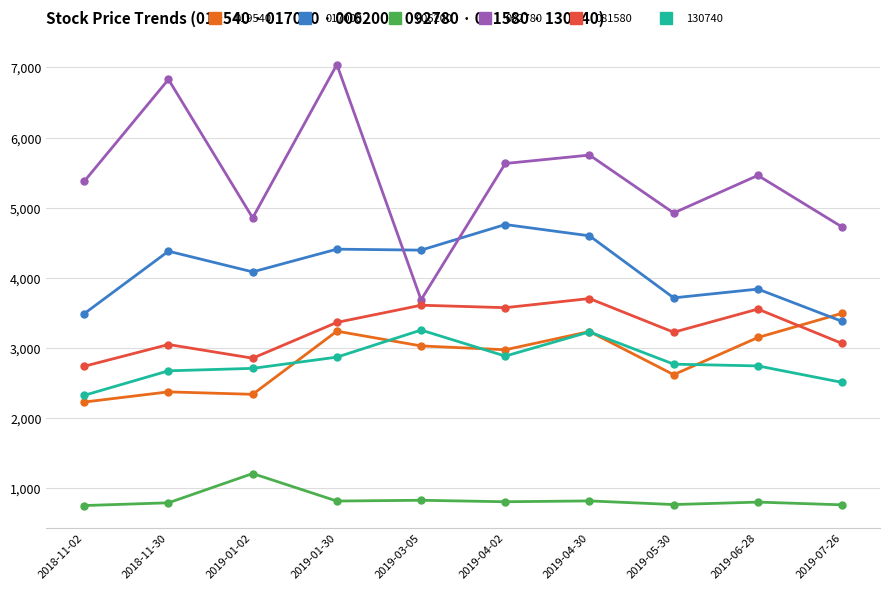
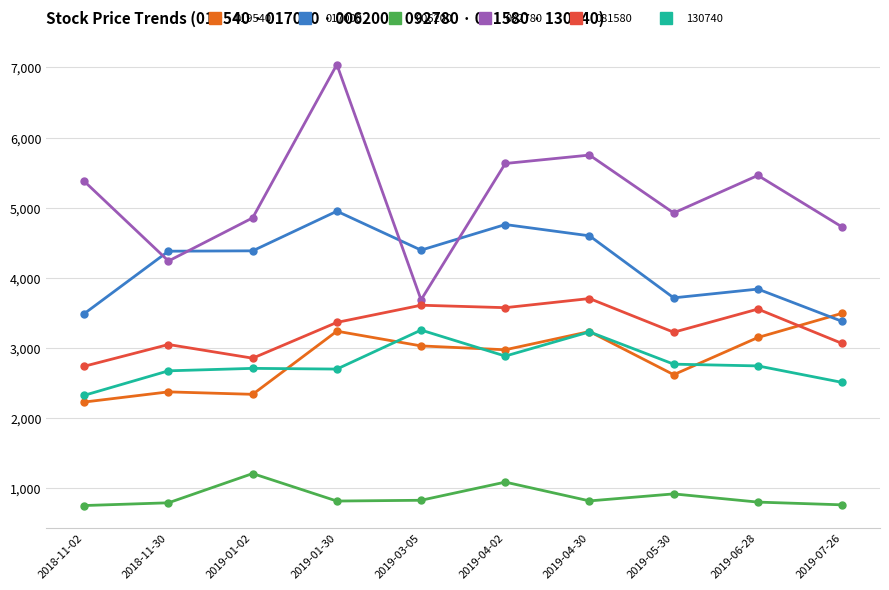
  {
    "017000": {
      "2018-11-02": "3,500",
      "2018-11-30": "4,400",
-     "2019-01-02": "4,100",
-     "2019-01-30": "4,400",
+     "2019-01-02": "4,400",
+     "2019-01-30": "5,000",
      "2019-03-05": "4,400",
      "2019-04-02": "4,800",
      "2019-04-30": "4,600",
      "2019-05-30": "3,700",
      "2019-06-28": "3,800",
      "2019-07-26": "3,400"
    },
    "006200": {
      "2018-11-02": "800",
      "2018-11-30": "800",
      "2019-01-02": "1,200",
      "2019-01-30": "800",
      "2019-03-05": "800",
-     "2019-04-02": "800",
+     "2019-04-02": "1,100",
      "2019-04-30": "800",
-     "2019-05-30": "800",
+     "2019-05-30": "900",
      "2019-06-28": "800",
      "2019-07-26": "800"
    },
    "092780": {
      "2018-11-02": "5,400",
-     "2018-11-30": "6,800",
+     "2018-11-30": "4,200",
      "2019-01-02": "4,900",
      "2019-01-30": "7,000",
      "2019-03-05": "3,700",
      "2019-04-02": "5,600",
      "2019-04-30": "5,800",
      "2019-05-30": "4,900",
      "2019-06-28": "5,500",
      "2019-07-26": "4,700"
    },
    "130740": {
      "2018-11-02": "2,300",
      "2018-11-30": "2,700",
      "2019-01-02": "2,700",
-     "2019-01-30": "2,900",
+     "2019-01-30": "2,700",
      "2019-03-05": "3,300",
      "2019-04-02": "2,900",
      "2019-05-30": "2,800",
      "2019-06-28": "2,700",
      "2019-07-26": "2,500"
    }
  }
